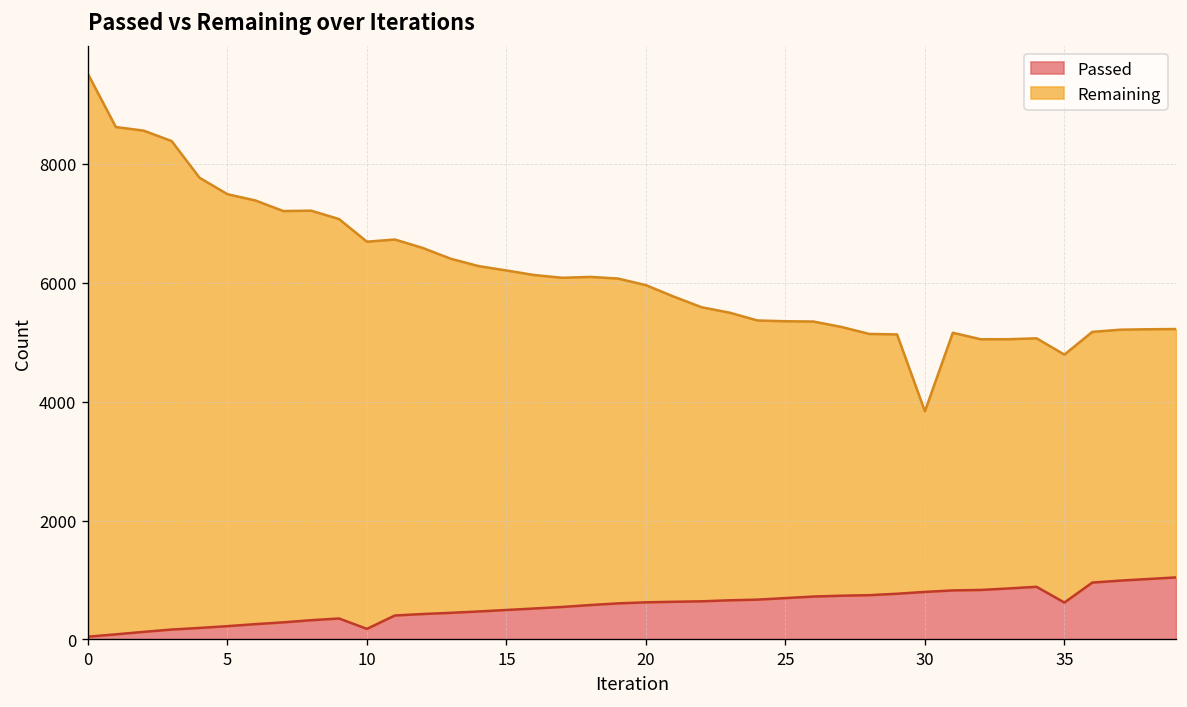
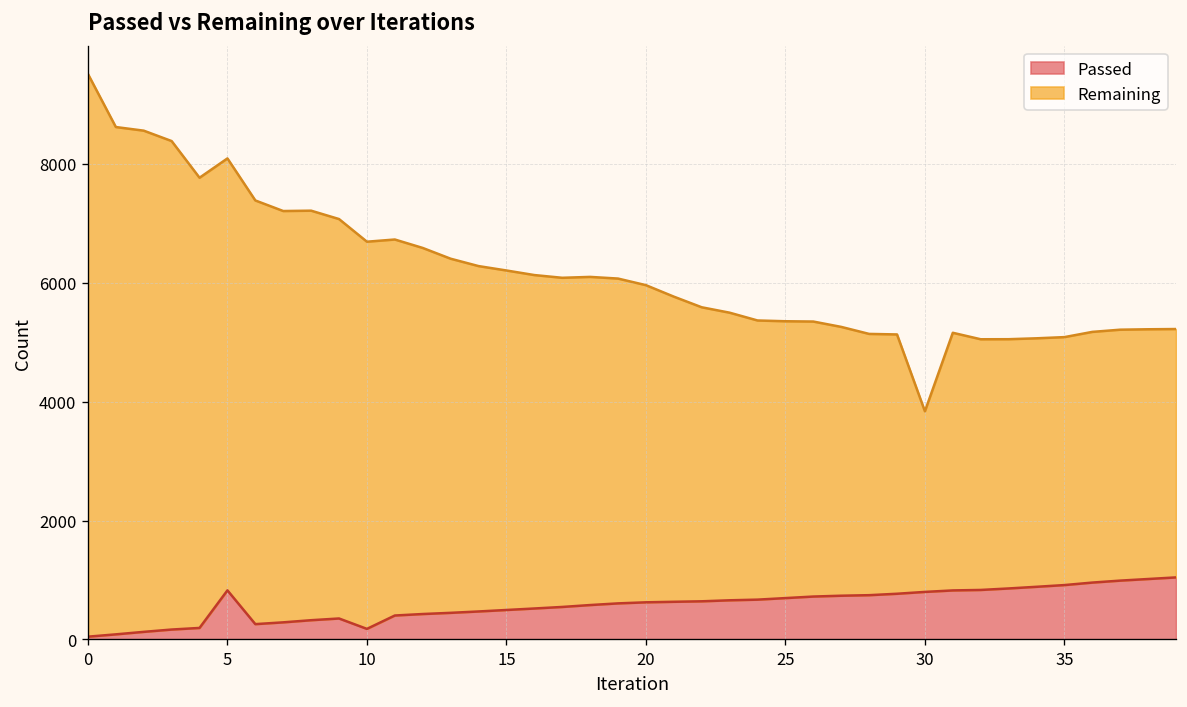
  {
    "Passed": {
      "0": 0,
-     "5": 200,
+     "5": 800,
      "10": 200,
      "15": 500,
      "20": 600,
      "25": 700,
      "30": 800,
-     "35": 600
+     "35": 900
    },
    "Remaining": {
      "0": 9500,
      "5": 7300,
      "10": 6500,
      "15": 5700,
      "20": 5300,
      "25": 4700,
      "30": 3000,
      "35": 4200
    }
  }
